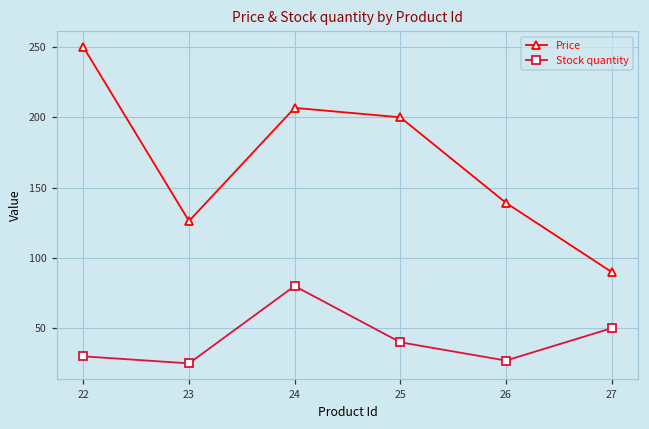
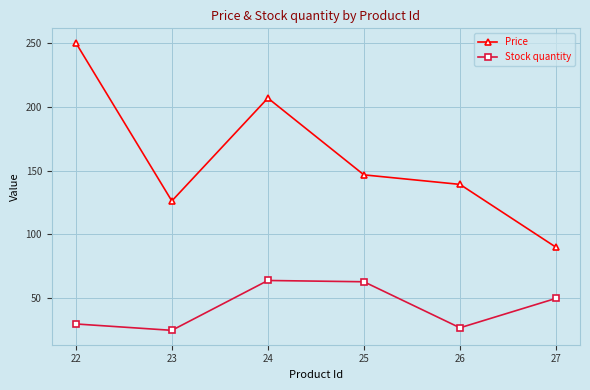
  {
    "Price": {
      "22": 250,
      "23": 126,
      "24": 207,
-     "25": 200,
+     "25": 147,
      "26": 139,
      "27": 90
    },
    "Stock quantity": {
      "22": 30,
      "23": 25,
-     "24": 80,
-     "25": 40,
+     "24": 64,
+     "25": 63,
      "26": 27,
      "27": 50
    }
  }
